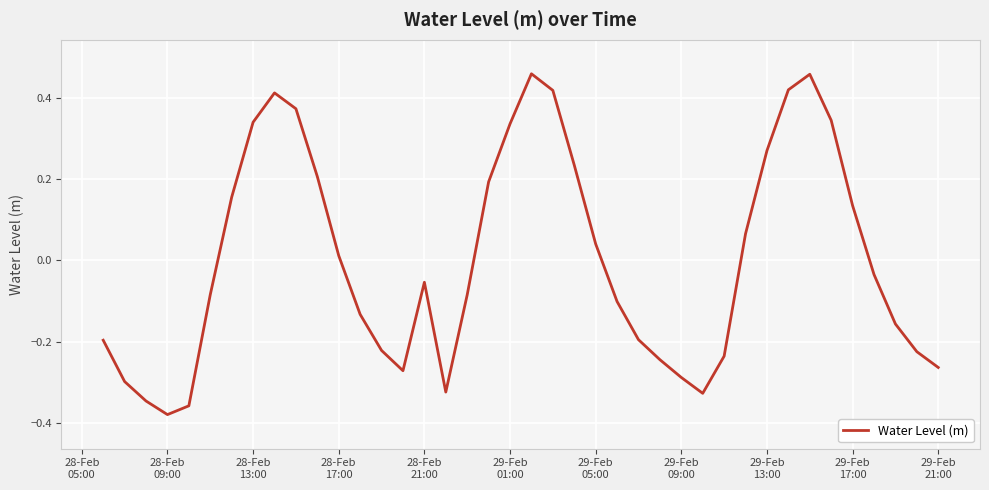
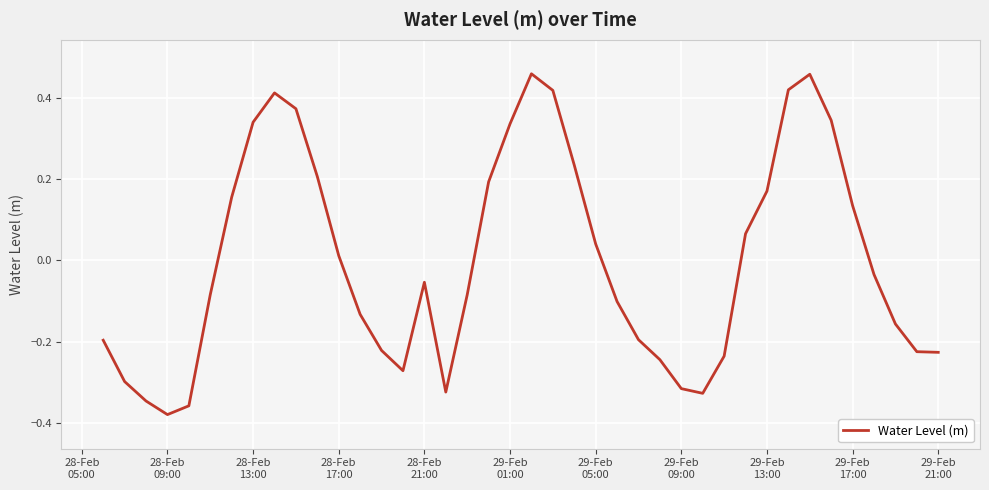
  {
    "28-Feb 09:00": -0.38,
    "28-Feb 13:00": 0.34,
    "28-Feb 17:00": 0.01,
    "28-Feb 21:00": -0.05,
    "29-Feb 01:00": 0.34,
    "29-Feb 05:00": 0.04,
-   "29-Feb 09:00": -0.29,
-   "29-Feb 13:00": 0.27,
+   "29-Feb 09:00": -0.32,
+   "29-Feb 13:00": 0.17,
    "29-Feb 17:00": 0.13,
-   "29-Feb 21:00": -0.26
+   "29-Feb 21:00": -0.23
  }
